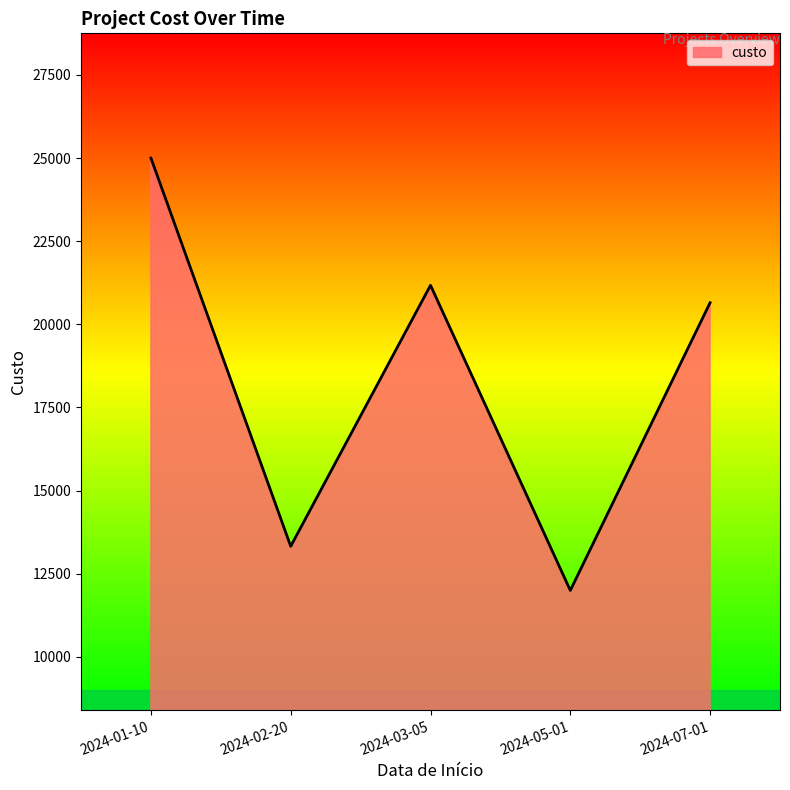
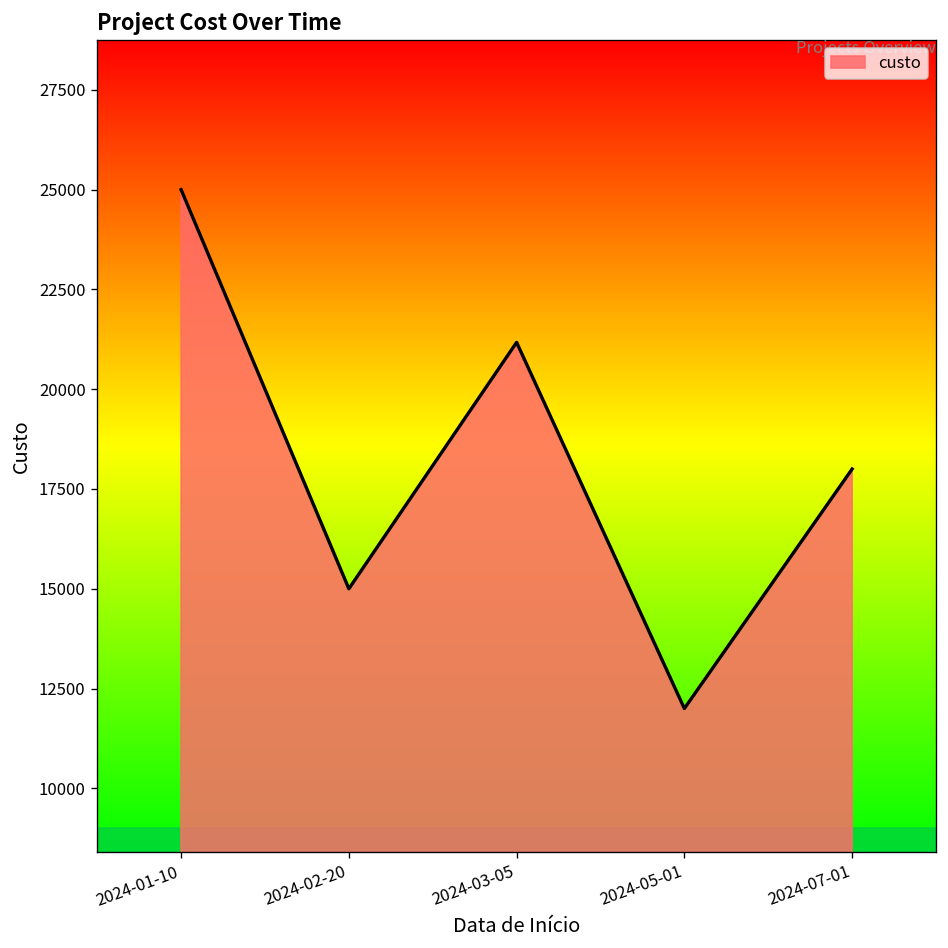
  {
    "2024-01-10": 25000,
-   "2024-02-20": 13300,
+   "2024-02-20": 15000,
    "2024-03-05": 21200,
    "2024-05-01": 12000,
-   "2024-07-01": 20700
+   "2024-07-01": 18000
  }
